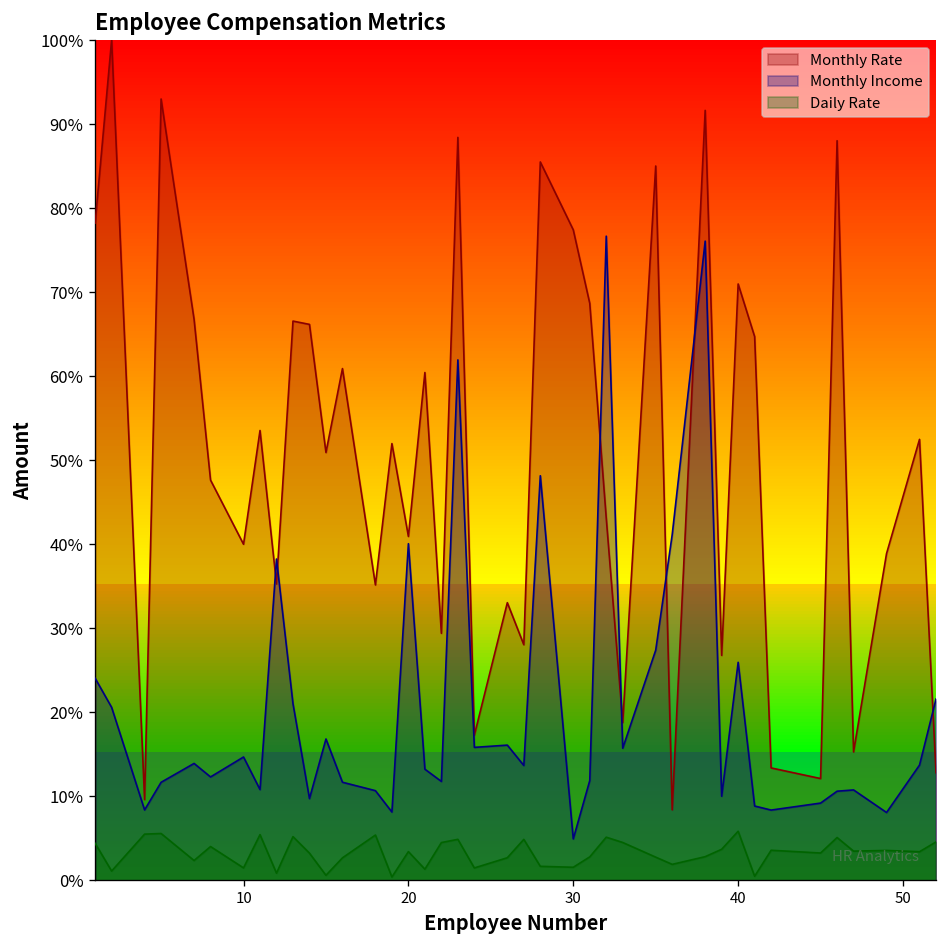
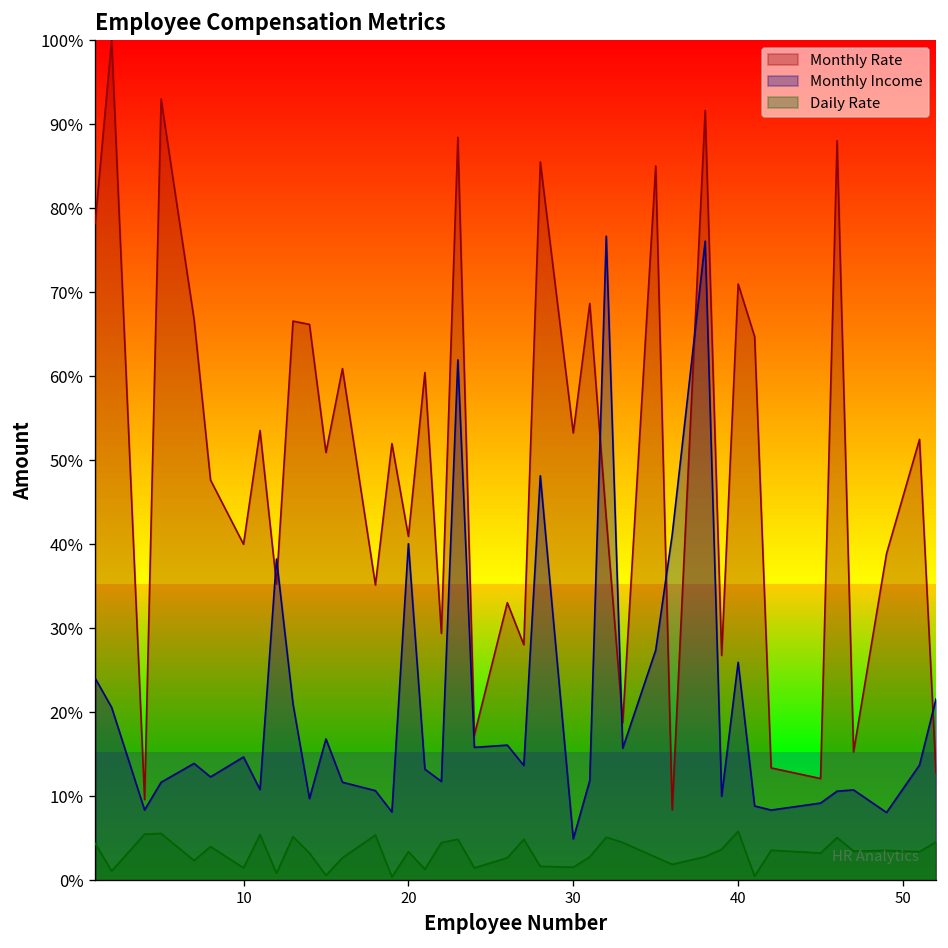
  {
    "Monthly Rate": {
      "10": "40%",
      "20": "41%",
-     "30": "77%",
+     "30": "53%",
      "40": "71%"
    },
    "Monthly Income": {
      "10": "15%",
      "20": "40%",
      "30": "5%",
      "40": "26%"
    },
    "Daily Rate": {
      "10": "1%",
      "20": "3%",
      "30": "2%",
      "40": "6%"
    }
  }
